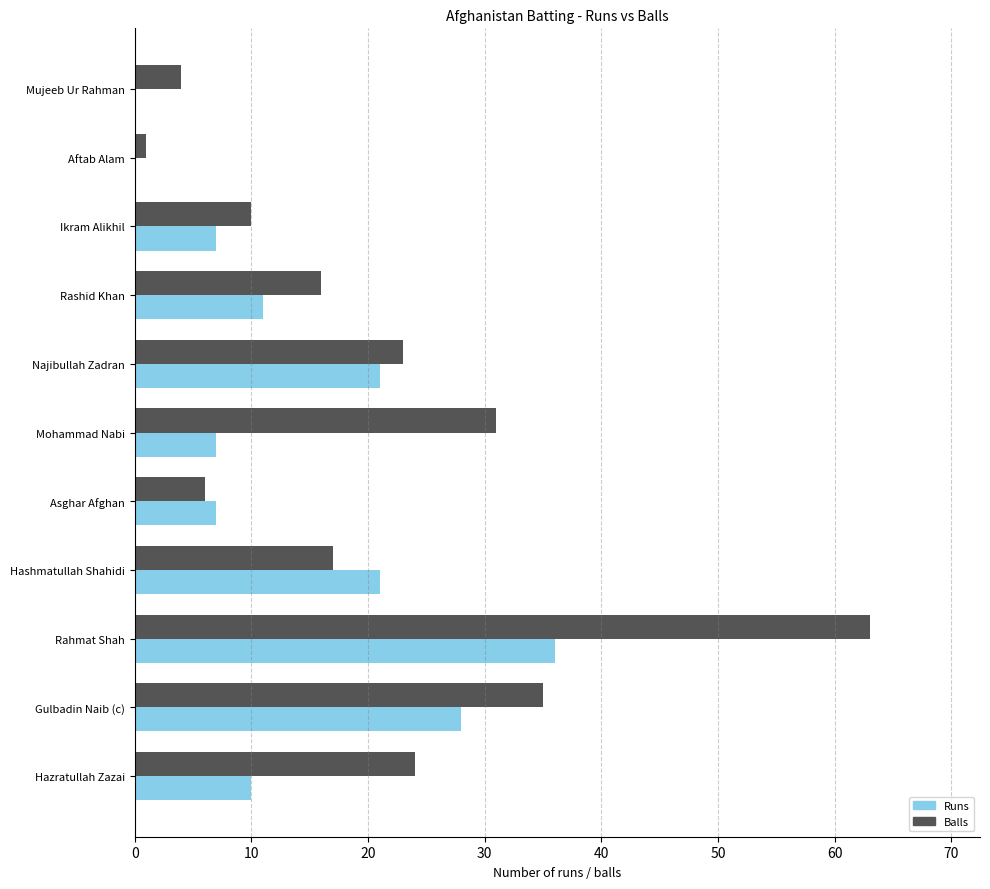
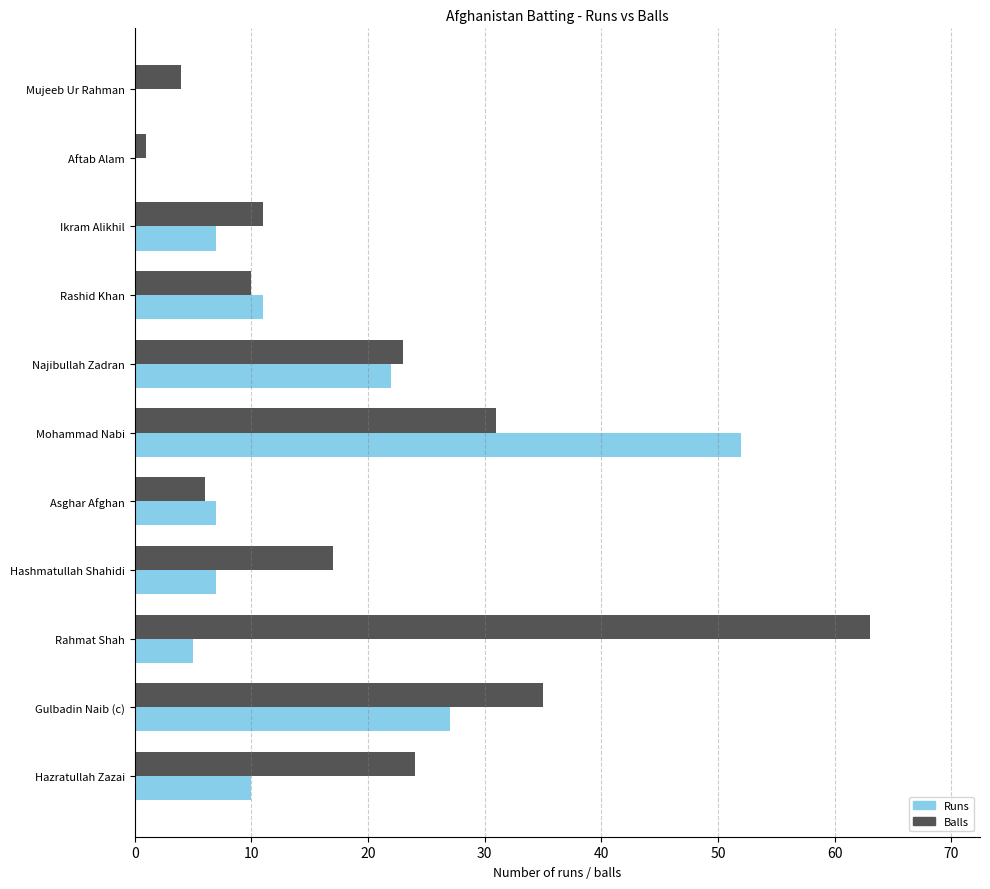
  {
    "Balls": {
      "Mujeeb Ur Rahman": 4,
      "Aftab Alam": 1,
-     "Ikram Alikhil": 10,
-     "Rashid Khan": 16,
+     "Ikram Alikhil": 11,
+     "Rashid Khan": 10,
      "Najibullah Zadran": 23,
      "Mohammad Nabi": 31,
      "Asghar Afghan": 6,
      "Hashmatullah Shahidi": 17,
      "Rahmat Shah": 63,
      "Gulbadin Naib (c)": 35,
      "Hazratullah Zazai": 24
    },
    "Runs": {
      "Mujeeb Ur Rahman": 0,
      "Aftab Alam": 0,
      "Ikram Alikhil": 7,
      "Rashid Khan": 11,
-     "Najibullah Zadran": 21,
-     "Mohammad Nabi": 7,
+     "Najibullah Zadran": 22,
+     "Mohammad Nabi": 52,
      "Asghar Afghan": 7,
-     "Hashmatullah Shahidi": 21,
-     "Rahmat Shah": 36,
-     "Gulbadin Naib (c)": 28,
+     "Hashmatullah Shahidi": 7,
+     "Rahmat Shah": 5,
+     "Gulbadin Naib (c)": 27,
      "Hazratullah Zazai": 10
    }
  }
